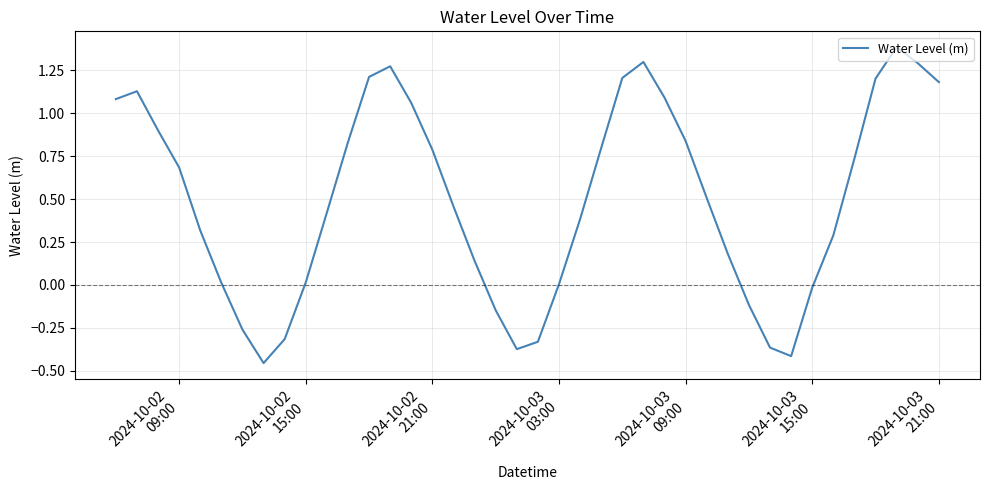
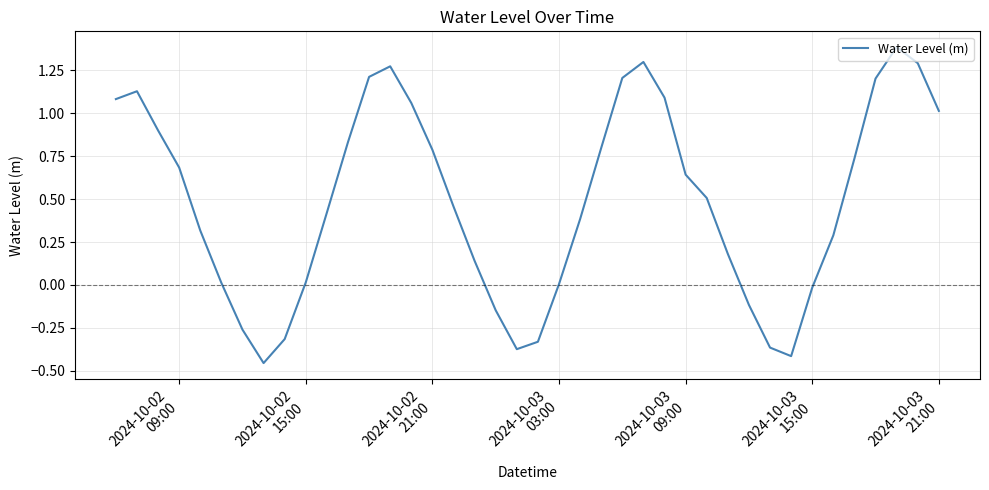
  {
    "2024-10-02 09:00": 0.68,
    "2024-10-02 15:00": 0.02,
    "2024-10-02 21:00": 0.79,
    "2024-10-03 03:00": 0.01,
-   "2024-10-03 09:00": 0.84,
+   "2024-10-03 09:00": 0.64,
    "2024-10-03 15:00": -0.02,
-   "2024-10-03 21:00": 1.18
+   "2024-10-03 21:00": 1.01
  }
